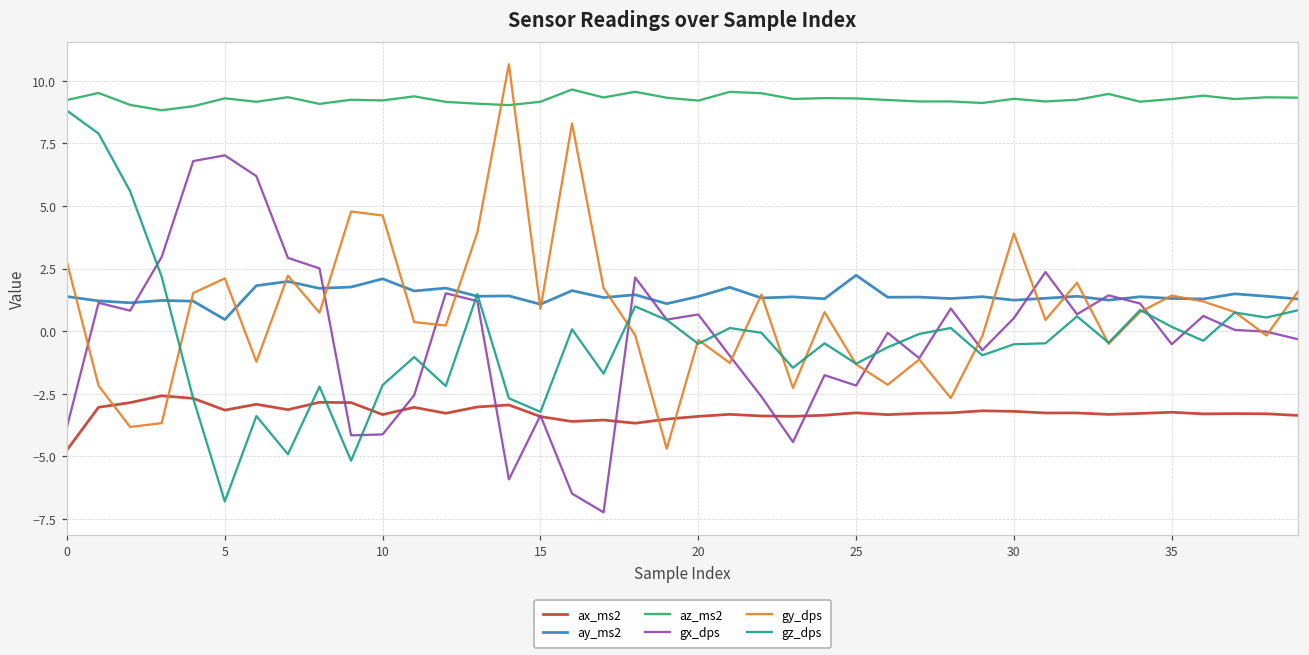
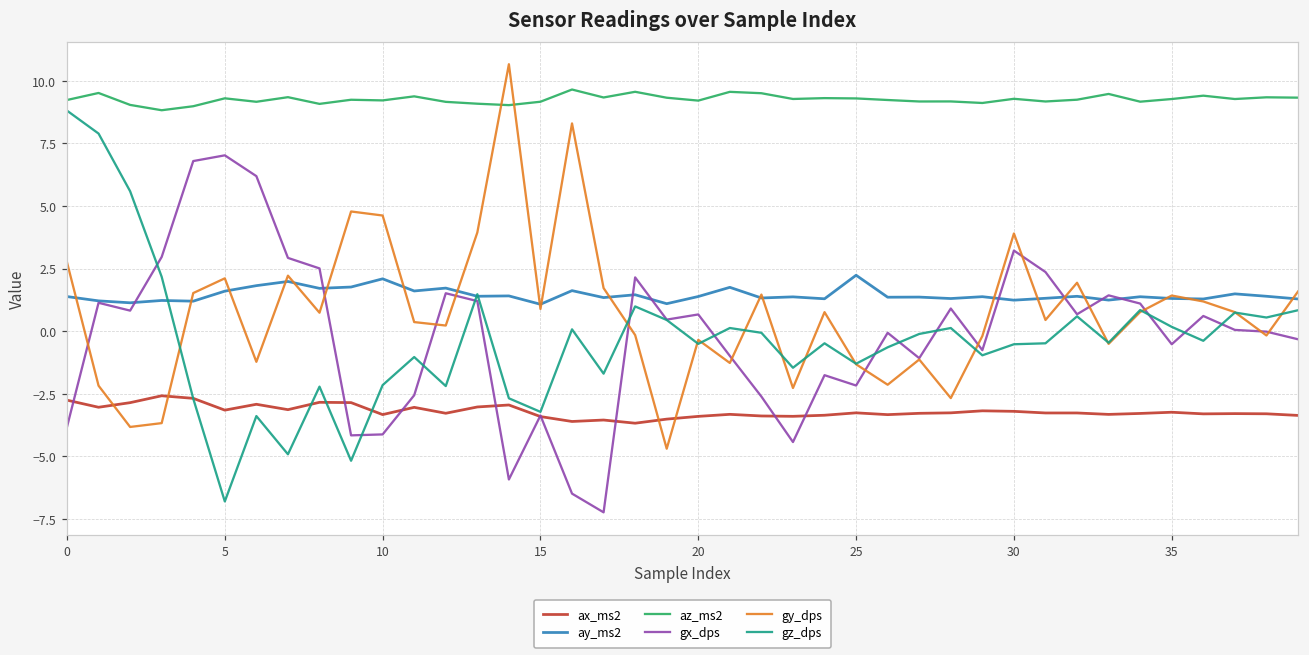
  {
    "ax_ms2": {
-     "0": -4.8,
+     "0": -2.8,
      "5": -3.2,
      "10": -3.3,
      "20": -3.4,
      "25": -3.3,
      "30": -3.2,
      "35": -3.2
    },
    "ay_ms2": {
      "0": 1.4,
-     "5": 0.5,
+     "5": 1.6,
      "10": 2.1,
      "15": 1.1,
      "20": 1.4,
      "25": 2.2,
      "30": 1.2,
      "35": 1.3
    },
    "gx_dps": {
      "0": -3.8,
      "5": 7.0,
      "10": -4.1,
      "20": 0.7,
      "25": -2.2,
-     "30": 0.5,
+     "30": 3.2,
      "35": -0.5
    },
    "gy_dps": {
      "0": 2.7,
      "5": 2.1,
      "10": 4.6,
      "15": 0.9,
      "20": -0.4,
      "30": 3.9,
      "35": 1.4
    }
  }
